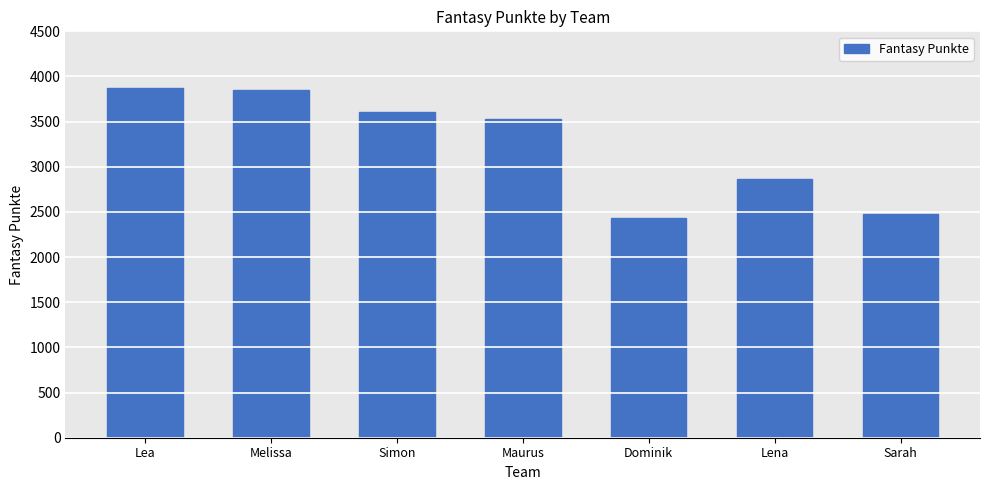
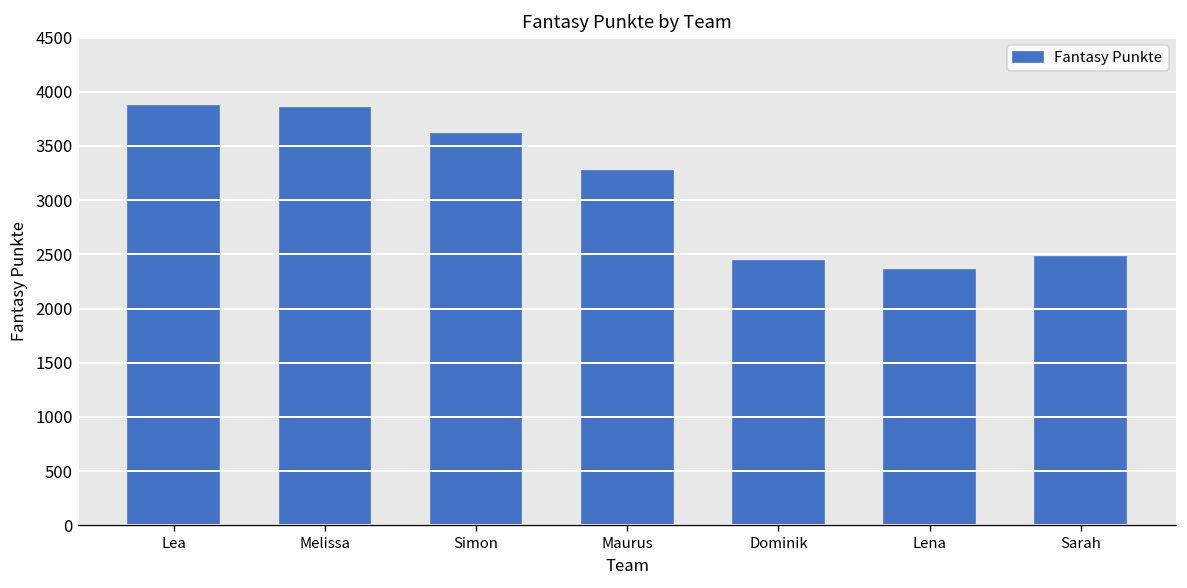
  {
    "Lea": 3900,
    "Melissa": 3900,
    "Simon": 3600,
-   "Maurus": 3500,
+   "Maurus": 3300,
    "Dominik": 2400,
-   "Lena": 2900,
+   "Lena": 2400,
    "Sarah": 2500
  }
